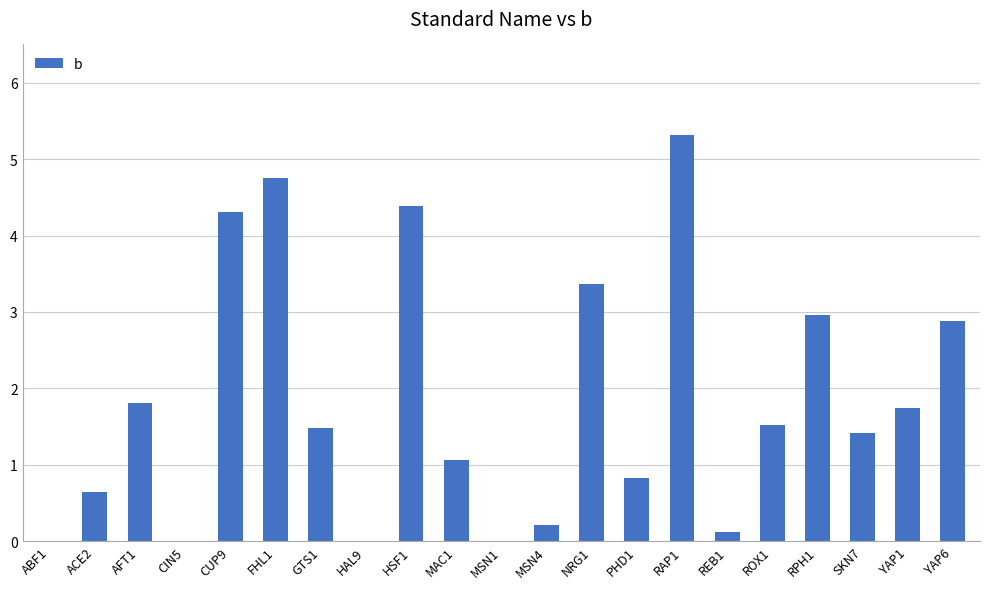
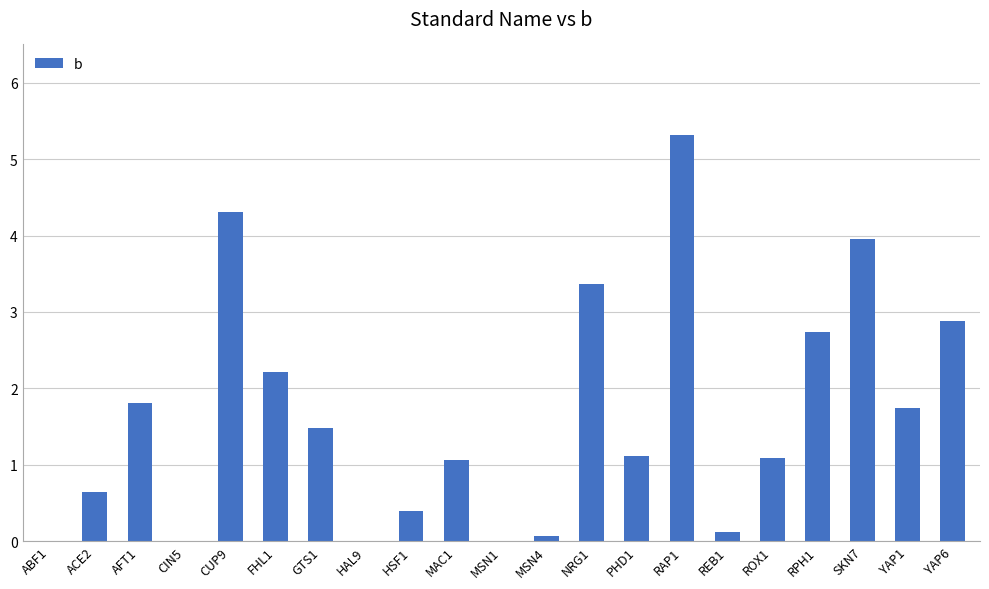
  {
    "ABF1": 0.0,
    "ACE2": 0.7,
    "AFT1": 1.8,
    "CIN5": 0.0,
    "CUP9": 4.3,
-   "FHL1": 4.8,
+   "FHL1": 2.2,
    "GTS1": 1.5,
    "HAL9": 0.0,
-   "HSF1": 4.4,
+   "HSF1": 0.4,
    "MAC1": 1.1,
    "MSN1": 0.0,
-   "MSN4": 0.2,
+   "MSN4": 0.1,
    "NRG1": 3.4,
-   "PHD1": 0.8,
+   "PHD1": 1.1,
    "RAP1": 5.3,
    "REB1": 0.1,
-   "ROX1": 1.5,
-   "RPH1": 3.0,
-   "SKN7": 1.4,
+   "ROX1": 1.1,
+   "RPH1": 2.7,
+   "SKN7": 4.0,
    "YAP1": 1.7,
    "YAP6": 2.9
  }
